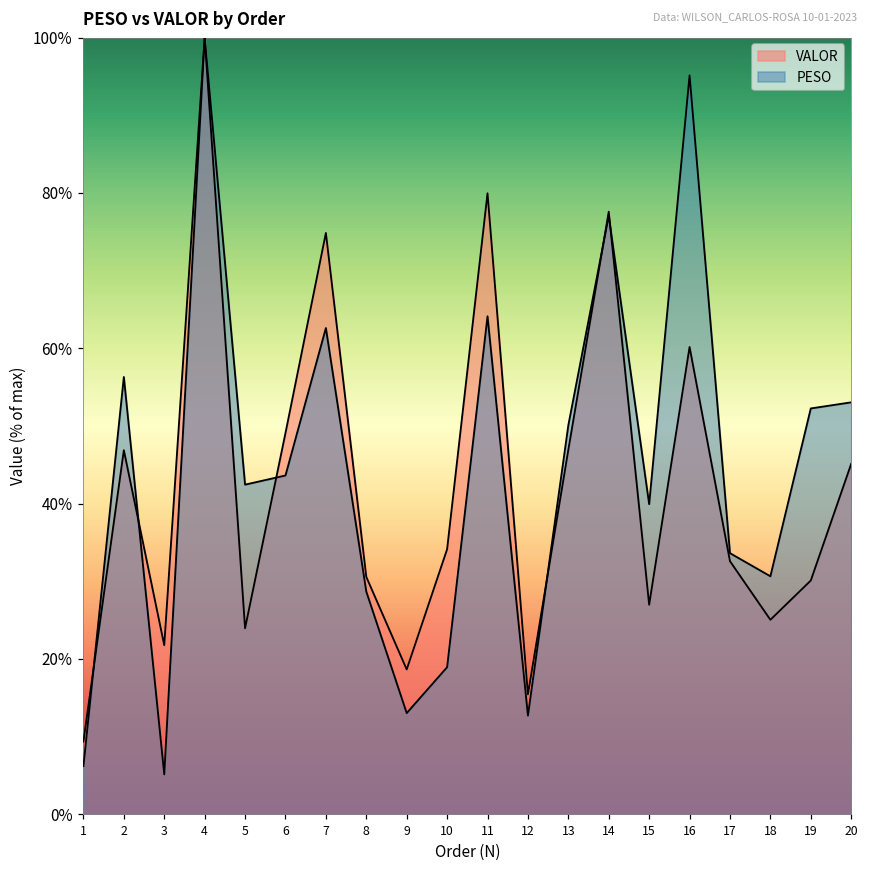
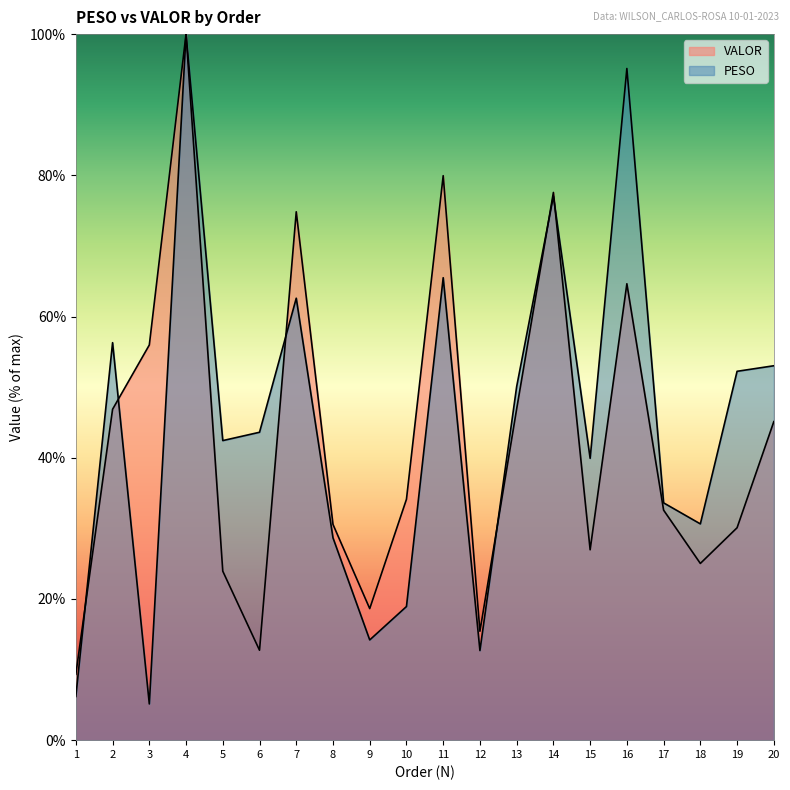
  {
    "VALOR": {
      "1": "9%",
      "2": "47%",
-     "3": "22%",
+     "3": "56%",
      "5": "24%",
-     "6": "49%",
+     "6": "13%",
      "7": "75%",
      "8": "31%",
      "9": "19%",
      "10": "34%",
      "11": "80%",
      "12": "15%",
      "13": "47%",
      "14": "78%",
      "15": "27%",
-     "16": "60%",
+     "16": "65%",
      "17": "33%",
      "18": "25%",
      "19": "30%",
      "20": "45%"
    },
    "PESO": {
      "1": "6%",
      "2": "56%",
      "3": "5%",
      "5": "42%",
      "6": "44%",
      "7": "63%",
      "8": "29%",
-     "9": "13%",
+     "9": "14%",
      "10": "19%",
-     "11": "64%",
+     "11": "65%",
      "12": "13%",
      "13": "50%",
      "14": "77%",
      "15": "40%",
      "16": "95%",
      "17": "34%",
      "18": "31%",
      "19": "52%",
      "20": "53%"
    }
  }
